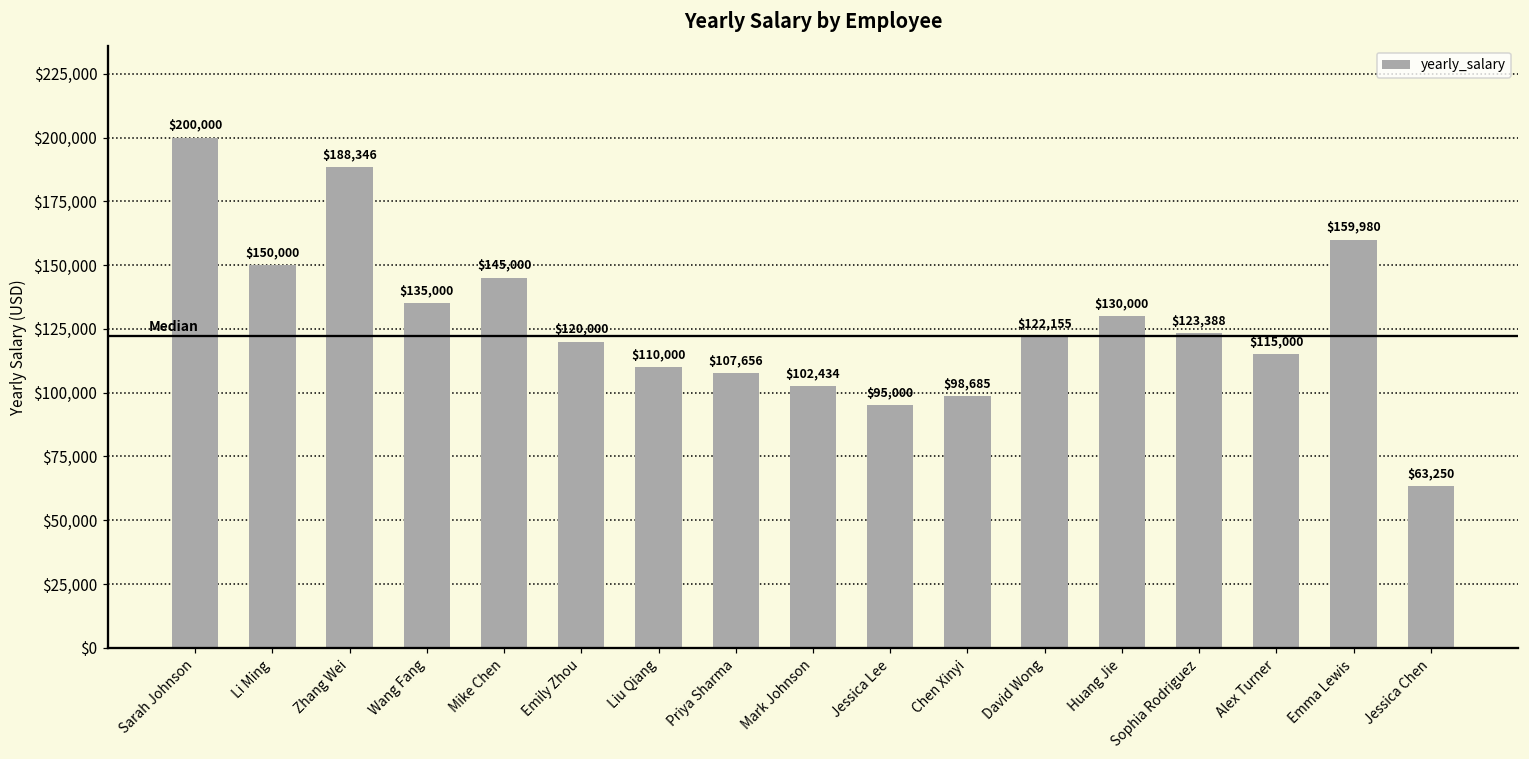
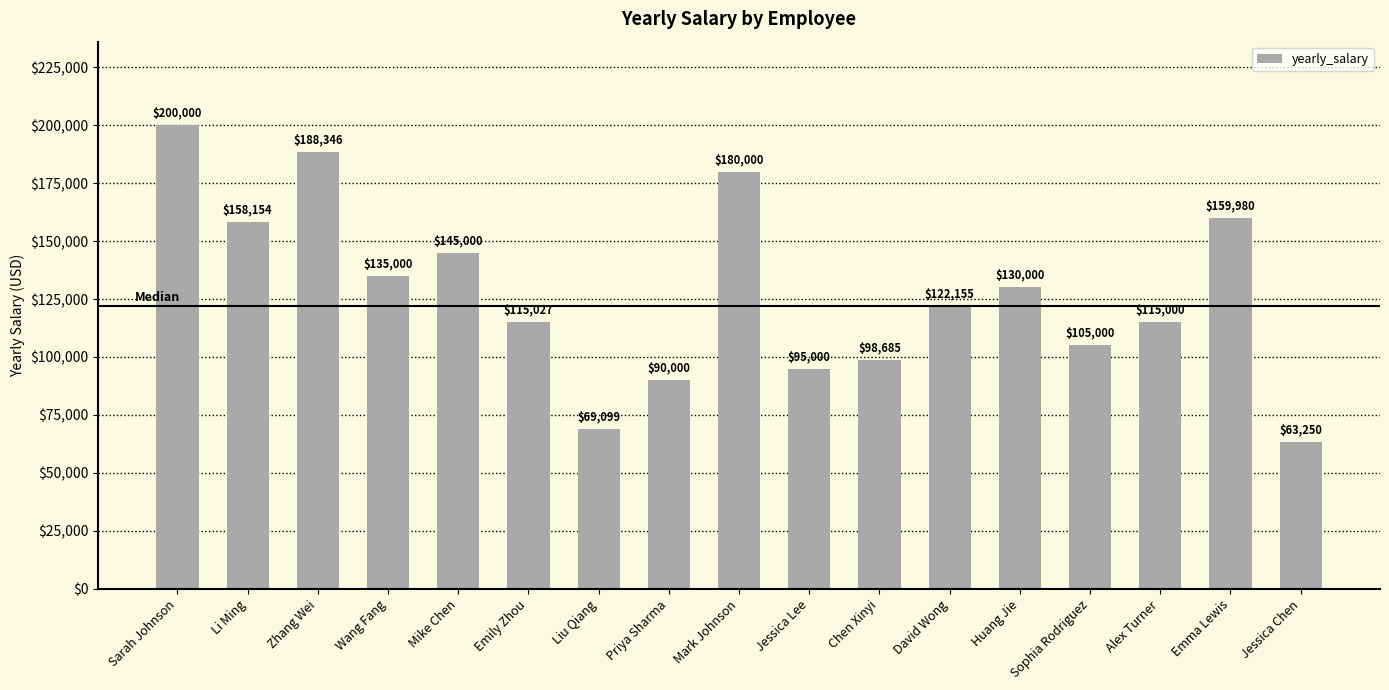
  {
    "Sarah Johnson": "$200,000",
-   "Li Ming": "$150,000",
+   "Li Ming": "$158,154",
    "Zhang Wei": "$188,346",
    "Wang Fang": "$135,000",
    "Mike Chen": "$145,000",
-   "Emily Zhou": "$120,000",
-   "Liu Qiang": "$110,000",
-   "Priya Sharma": "$107,656",
-   "Mark Johnson": "$102,434",
+   "Emily Zhou": "$115,027",
+   "Liu Qiang": "$69,099",
+   "Priya Sharma": "$90,000",
+   "Mark Johnson": "$180,000",
    "Jessica Lee": "$95,000",
    "Chen Xinyi": "$98,685",
    "David Wong": "$122,155",
    "Huang Jie": "$130,000",
-   "Sophia Rodriguez": "$123,388",
+   "Sophia Rodriguez": "$105,000",
    "Alex Turner": "$115,000",
    "Emma Lewis": "$159,980",
    "Jessica Chen": "$63,250"
  }
